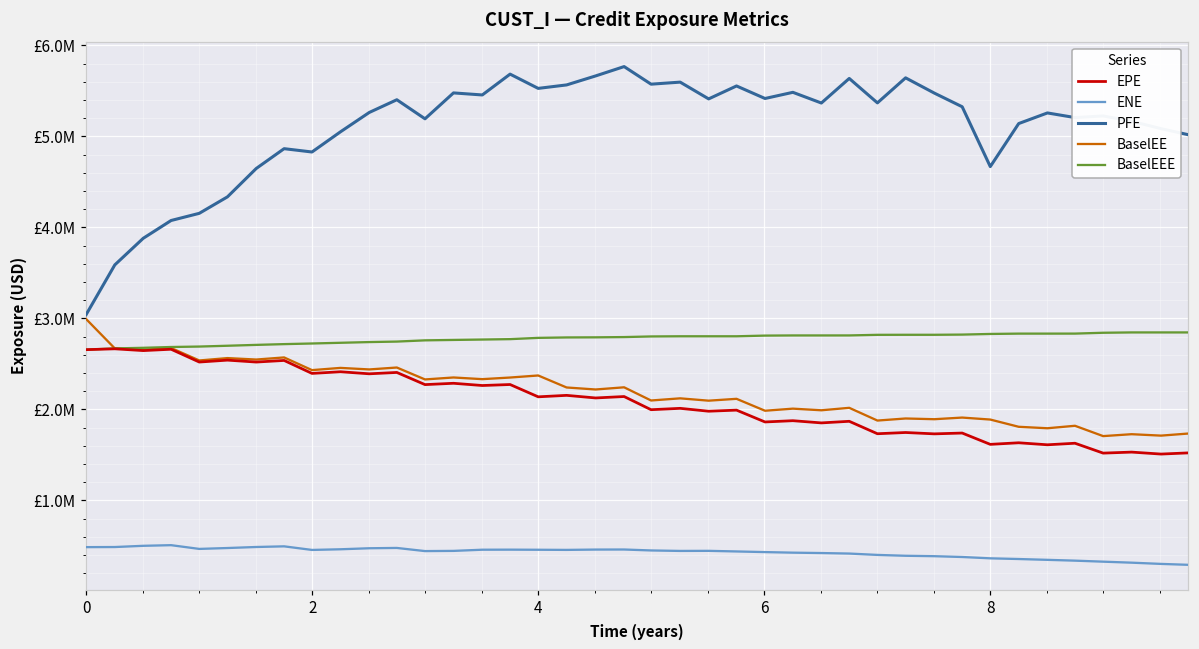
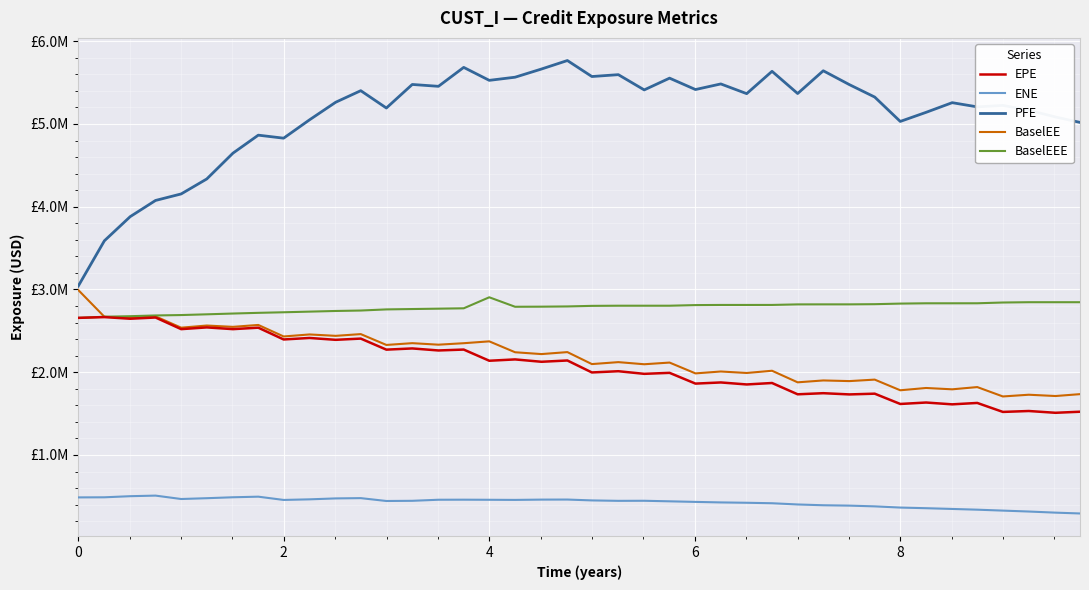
  {
    "EPE": {
      "2": "£2400000",
      "4": "£2100000",
      "8": "£1600000"
    },
    "ENE": {
      "0": "£500000",
      "2": "£500000",
      "4": "£500000",
      "8": "£400000"
    },
    "PFE": {
      "0": "£3000000",
      "2": "£4800000",
      "4": "£5500000",
-     "8": "£4700000"
+     "8": "£5000000"
    },
    "BaselEE": {
      "0": "£3000000",
      "2": "£2400000",
      "4": "£2400000",
-     "8": "£1900000"
+     "8": "£1800000"
    },
    "BaselEEE": {
      "2": "£2700000",
-     "4": "£2800000",
+     "4": "£2900000",
      "8": "£2800000"
    }
  }
